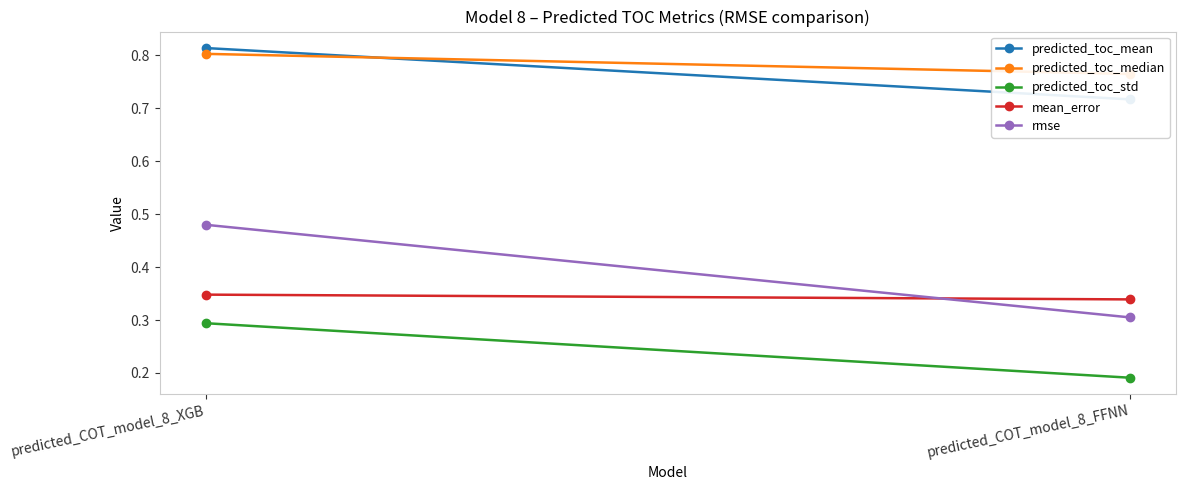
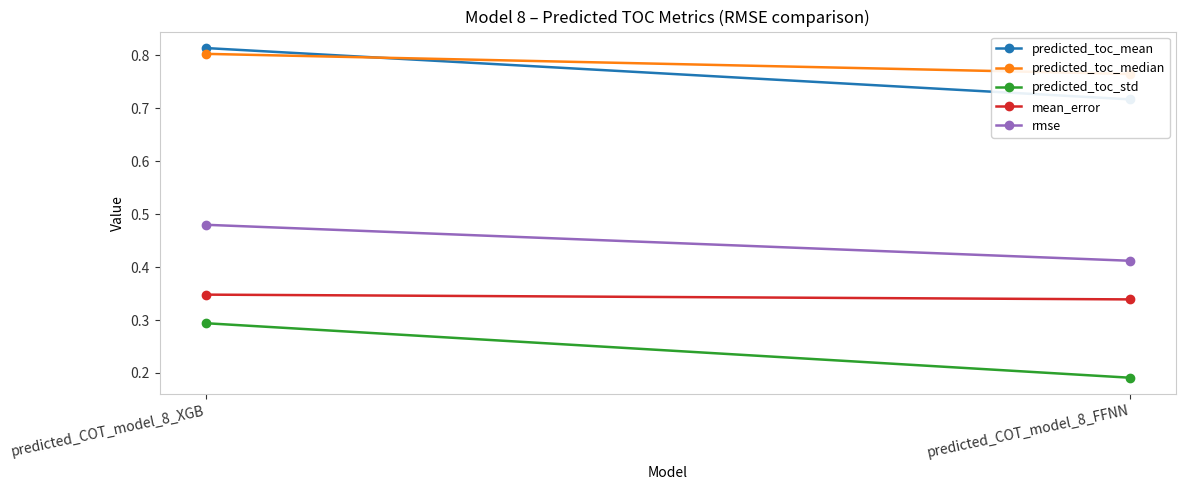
  {
    "predicted_toc_mean": {
      "predicted_COT_model_8_XGB": 0.81
    },
    "predicted_toc_median": {
      "predicted_COT_model_8_XGB": 0.80
    },
    "predicted_toc_std": {
      "predicted_COT_model_8_XGB": 0.29,
      "predicted_COT_model_8_FFNN": 0.19
    },
    "mean_error": {
      "predicted_COT_model_8_XGB": 0.35,
      "predicted_COT_model_8_FFNN": 0.34
    },
    "rmse": {
      "predicted_COT_model_8_XGB": 0.48,
-     "predicted_COT_model_8_FFNN": 0.31
+     "predicted_COT_model_8_FFNN": 0.41
    }
  }
